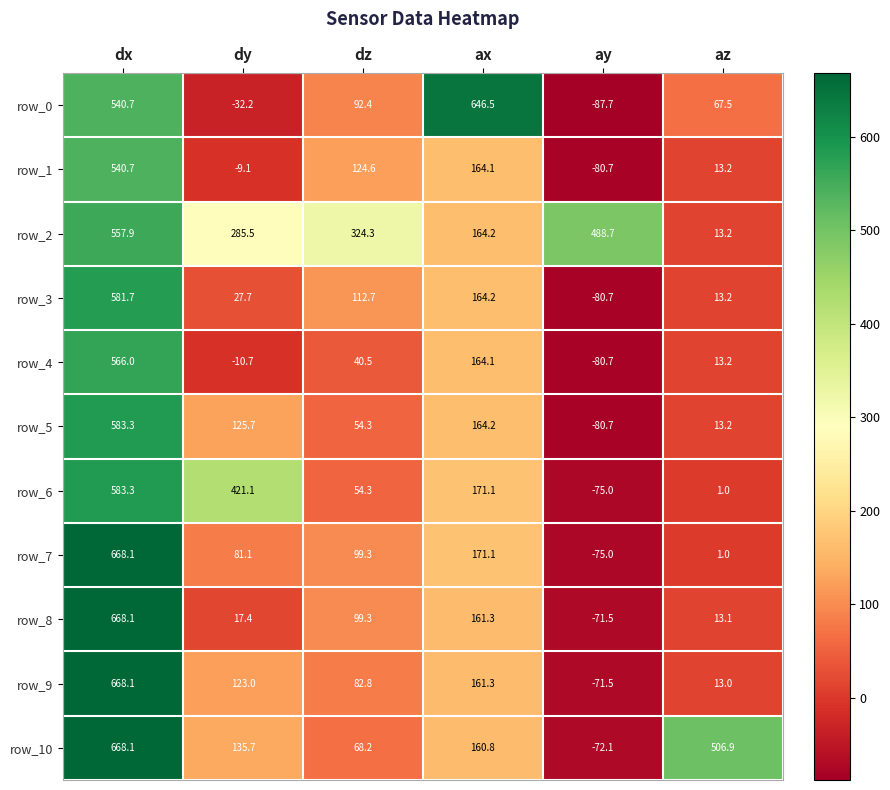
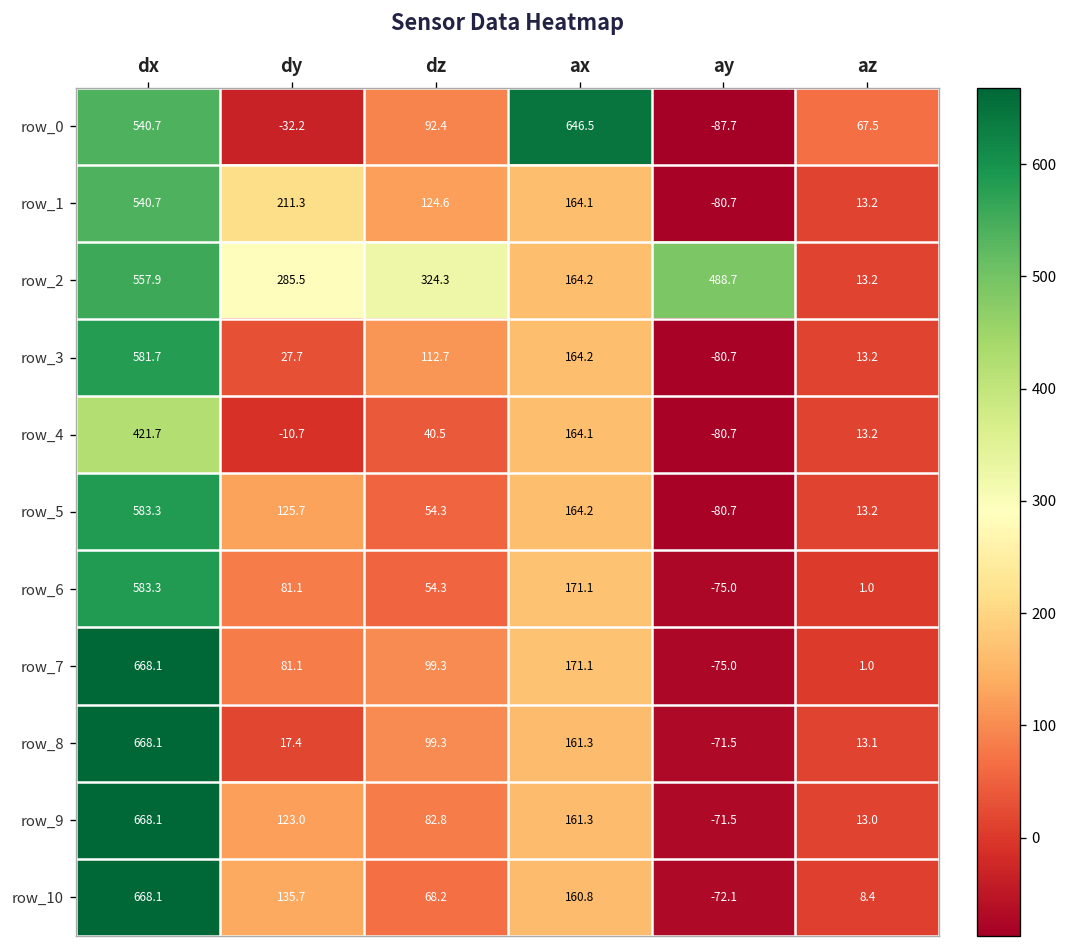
  {
    "row_0": {
      "dx": 540.7,
      "dy": -32.2,
      "dz": 92.4,
      "ax": 646.5,
      "ay": -87.7,
      "az": 67.5
    },
    "row_1": {
      "dx": 540.7,
-     "dy": -9.1,
+     "dy": 211.3,
      "dz": 124.6,
      "ax": 164.1,
      "ay": -80.7,
      "az": 13.2
    },
    "row_2": {
      "dx": 557.9,
      "dy": 285.5,
      "dz": 324.3,
      "ax": 164.2,
      "ay": 488.7,
      "az": 13.2
    },
    "row_3": {
      "dx": 581.7,
      "dy": 27.7,
      "dz": 112.7,
      "ax": 164.2,
      "ay": -80.7,
      "az": 13.2
    },
    "row_4": {
-     "dx": 566.0,
+     "dx": 421.7,
      "dy": -10.7,
      "dz": 40.5,
      "ax": 164.1,
      "ay": -80.7,
      "az": 13.2
    },
    "row_5": {
      "dx": 583.3,
      "dy": 125.7,
      "dz": 54.3,
      "ax": 164.2,
      "ay": -80.7,
      "az": 13.2
    },
    "row_6": {
      "dx": 583.3,
-     "dy": 421.1,
+     "dy": 81.1,
      "dz": 54.3,
      "ax": 171.1,
      "ay": -75.0,
      "az": 1.0
    },
    "row_7": {
      "dx": 668.1,
      "dy": 81.1,
      "dz": 99.3,
      "ax": 171.1,
      "ay": -75.0,
      "az": 1.0
    },
    "row_8": {
      "dx": 668.1,
      "dy": 17.4,
      "dz": 99.3,
      "ax": 161.3,
      "ay": -71.5,
      "az": 13.1
    },
    "row_9": {
      "dx": 668.1,
      "dy": 123.0,
      "dz": 82.8,
      "ax": 161.3,
      "ay": -71.5,
      "az": 13.0
    },
    "row_10": {
      "dx": 668.1,
      "dy": 135.7,
      "dz": 68.2,
      "ax": 160.8,
      "ay": -72.1,
-     "az": 506.9
+     "az": 8.4
    }
  }
